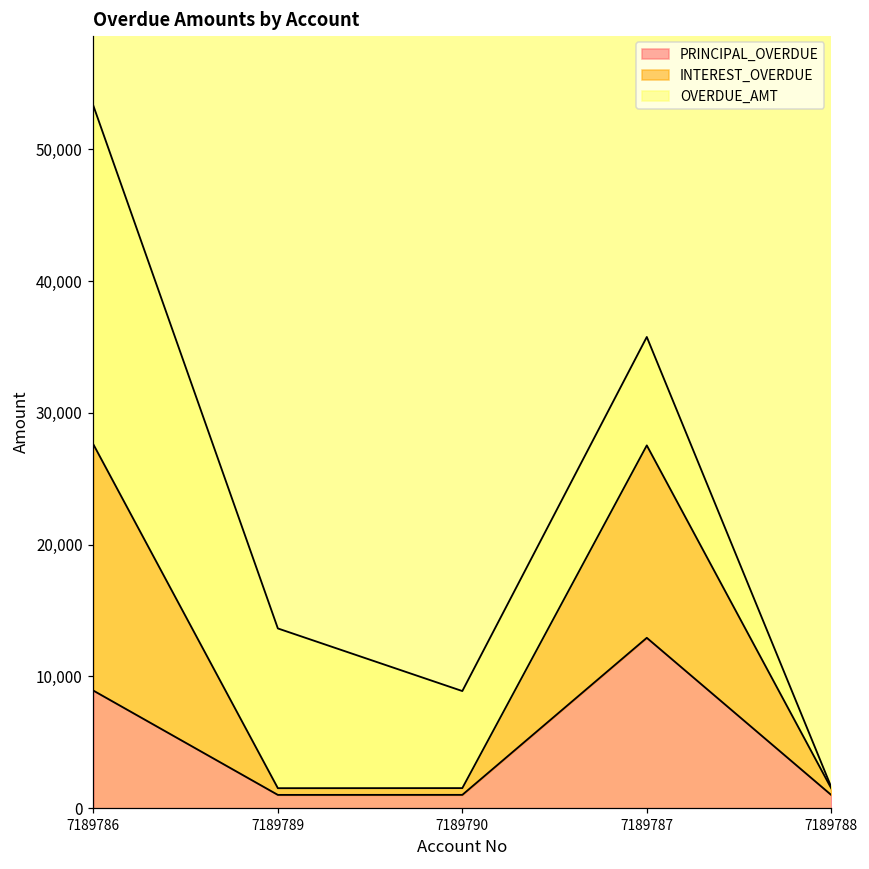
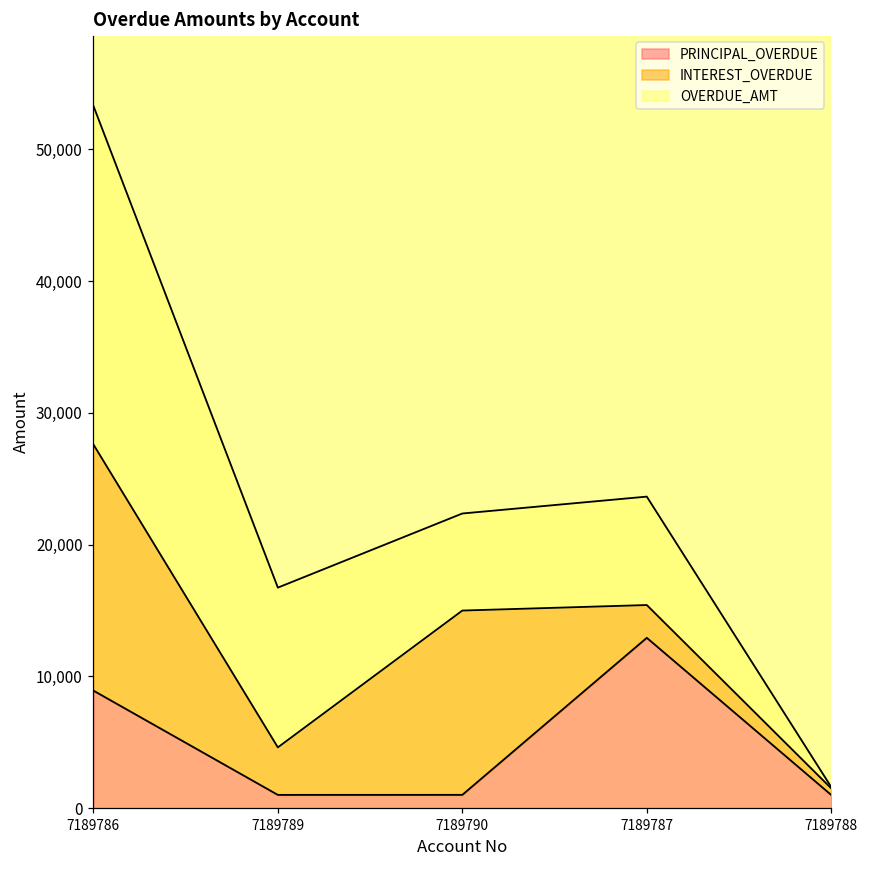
  {
    "PRINCIPAL_OVERDUE": {
      "7189786": "8,900",
      "7189789": "1,000",
      "7189790": "1,000",
      "7189787": "12,900",
      "7189788": "1,000"
    },
    "INTEREST_OVERDUE": {
      "7189786": "18,700",
-     "7189789": "500",
-     "7189790": "500",
-     "7189787": "14,600"
+     "7189789": "3,600",
+     "7189790": "14,000",
+     "7189787": "2,500"
    },
    "OVERDUE_AMT": {
      "7189786": "25,700",
      "7189789": "12,100",
      "7189790": "7,400",
      "7189787": "8,200"
    }
  }
